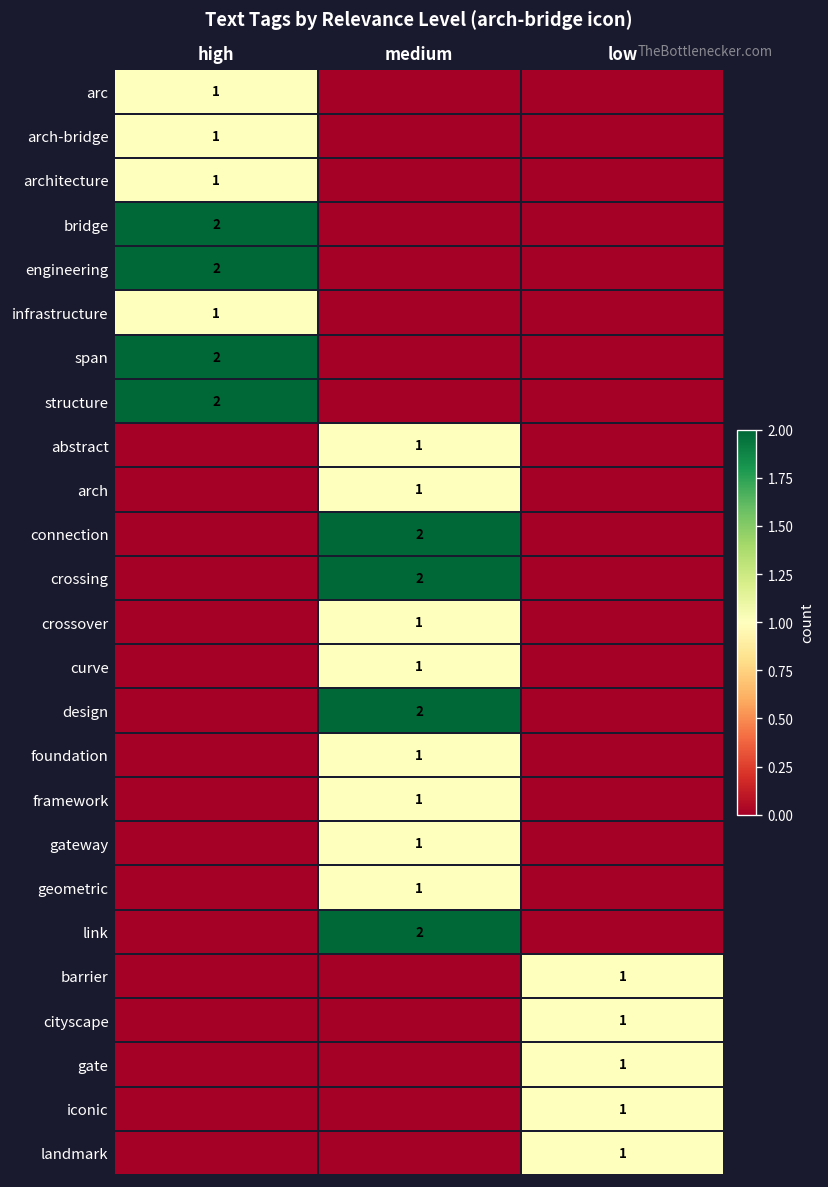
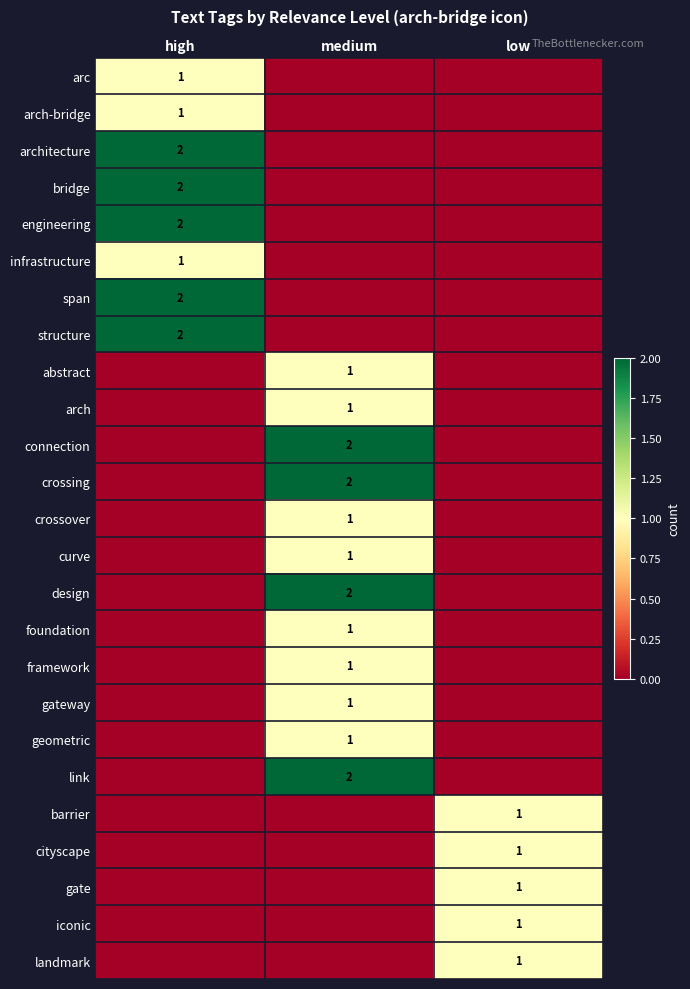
  {
    "arc": {
      "high": 1
    },
    "arch-bridge": {
      "high": 1
    },
    "architecture": {
-     "high": 1
+     "high": 2
    },
    "bridge": {
      "high": 2
    },
    "engineering": {
      "high": 2
    },
    "infrastructure": {
      "high": 1
    },
    "span": {
      "high": 2
    },
    "structure": {
      "high": 2
    },
    "abstract": {
      "medium": 1
    },
    "arch": {
      "medium": 1
    },
    "connection": {
      "medium": 2
    },
    "crossing": {
      "medium": 2
    },
    "crossover": {
      "medium": 1
    },
    "curve": {
      "medium": 1
    },
    "design": {
      "medium": 2
    },
    "foundation": {
      "medium": 1
    },
    "framework": {
      "medium": 1
    },
    "gateway": {
      "medium": 1
    },
    "geometric": {
      "medium": 1
    },
    "link": {
      "medium": 2
    },
    "barrier": {
      "low": 1
    },
    "cityscape": {
      "low": 1
    },
    "gate": {
      "low": 1
    },
    "iconic": {
      "low": 1
    },
    "landmark": {
      "low": 1
    }
  }
